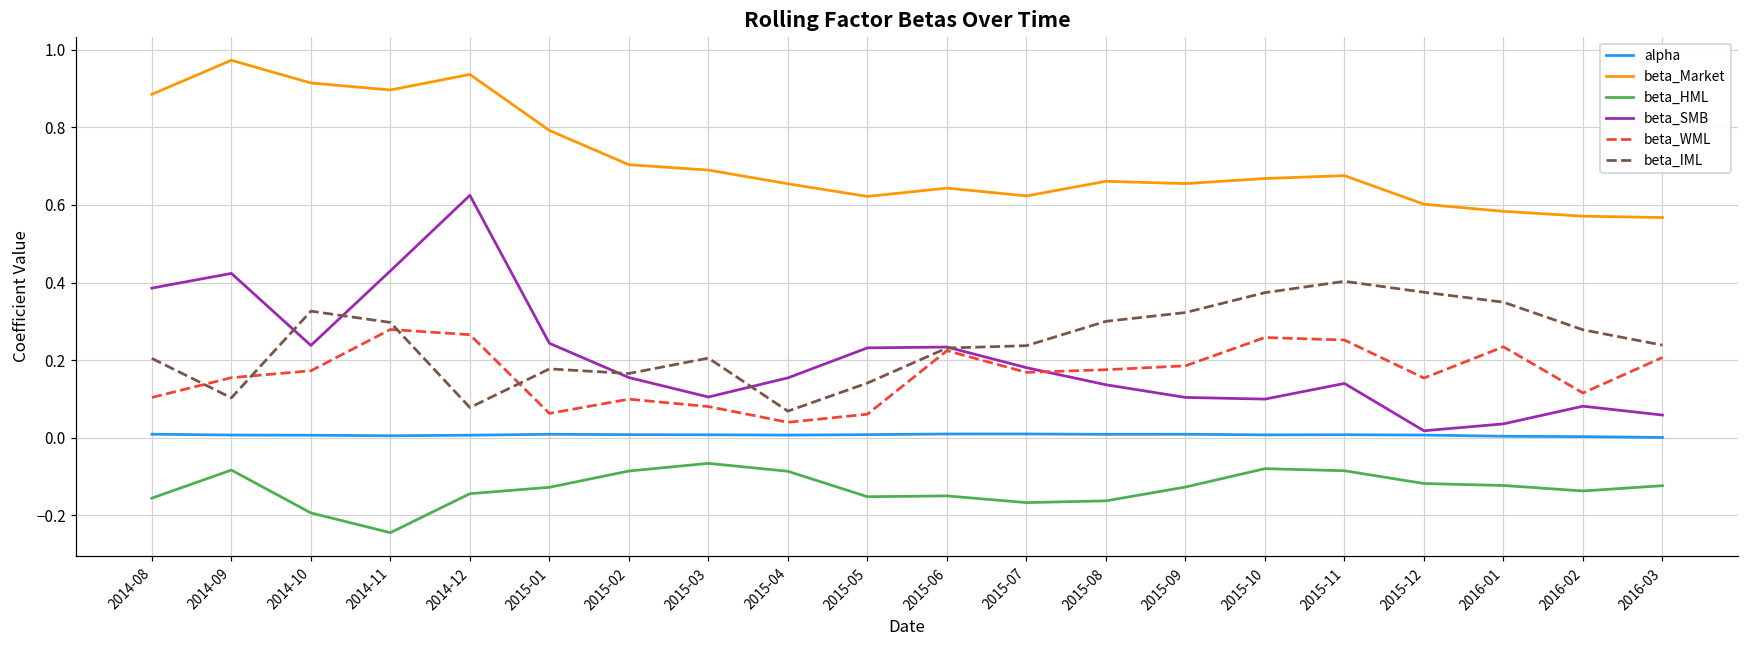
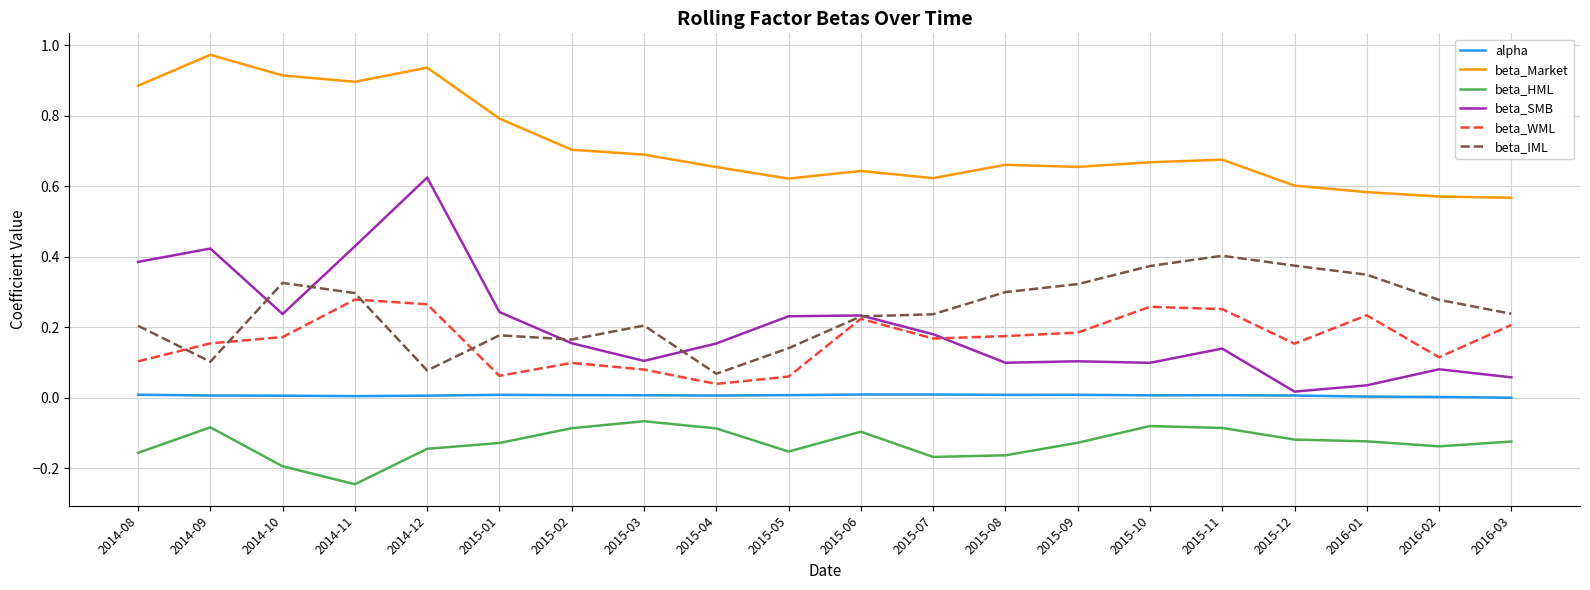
  {
    "alpha": {
      "2014-08": 0.01,
      "2014-09": 0.01,
      "2014-10": 0.01,
      "2014-11": 0.00,
      "2014-12": 0.01,
      "2015-01": 0.01,
      "2015-02": 0.01,
      "2015-03": 0.01,
      "2015-04": 0.01,
      "2015-05": 0.01,
      "2015-06": 0.01,
      "2015-07": 0.01,
      "2015-08": 0.01,
      "2015-09": 0.01,
      "2015-10": 0.01,
      "2015-11": 0.01,
      "2015-12": 0.01,
      "2016-01": 0.00,
      "2016-02": 0.00,
      "2016-03": 0.00
    },
    "beta_Market": {
      "2014-08": 0.89,
      "2014-09": 0.97,
      "2014-10": 0.91,
      "2014-11": 0.90,
      "2014-12": 0.94,
      "2015-01": 0.79,
      "2015-02": 0.70,
      "2015-03": 0.69,
      "2015-04": 0.65,
      "2015-05": 0.62,
      "2015-06": 0.64,
      "2015-07": 0.62,
      "2015-08": 0.66,
      "2015-09": 0.66,
      "2015-10": 0.67,
      "2015-11": 0.68,
      "2015-12": 0.60,
      "2016-01": 0.58,
      "2016-02": 0.57,
      "2016-03": 0.57
    },
    "beta_HML": {
      "2014-08": -0.16,
      "2014-09": -0.08,
      "2014-10": -0.19,
      "2014-11": -0.25,
      "2014-12": -0.14,
      "2015-01": -0.13,
      "2015-02": -0.09,
      "2015-03": -0.07,
      "2015-04": -0.09,
      "2015-05": -0.15,
-     "2015-06": -0.15,
+     "2015-06": -0.10,
      "2015-07": -0.17,
      "2015-08": -0.16,
      "2015-09": -0.13,
      "2015-10": -0.08,
      "2015-11": -0.09,
      "2015-12": -0.12,
      "2016-01": -0.12,
      "2016-02": -0.14,
      "2016-03": -0.12
    },
    "beta_SMB": {
      "2014-08": 0.39,
      "2014-09": 0.42,
      "2014-10": 0.24,
      "2014-11": 0.43,
      "2014-12": 0.62,
      "2015-01": 0.24,
      "2015-02": 0.15,
      "2015-03": 0.10,
      "2015-04": 0.15,
      "2015-05": 0.23,
      "2015-07": 0.18,
-     "2015-08": 0.14,
+     "2015-08": 0.10,
      "2015-09": 0.10,
      "2015-10": 0.10,
      "2015-11": 0.14,
      "2015-12": 0.02,
      "2016-01": 0.04,
      "2016-02": 0.08,
      "2016-03": 0.06
    },
    "beta_WML": {
      "2014-08": 0.10,
      "2014-09": 0.15,
      "2014-10": 0.17,
      "2014-11": 0.28,
      "2014-12": 0.27,
      "2015-01": 0.06,
      "2015-02": 0.10,
      "2015-03": 0.08,
      "2015-04": 0.04,
      "2015-05": 0.06,
      "2015-07": 0.17,
      "2015-08": 0.18,
      "2015-09": 0.19,
      "2015-10": 0.26,
      "2015-11": 0.25,
      "2015-12": 0.15,
      "2016-01": 0.23,
      "2016-02": 0.12,
      "2016-03": 0.21
    },
    "beta_IML": {
      "2014-08": 0.20,
      "2014-09": 0.10,
      "2014-10": 0.33,
      "2014-11": 0.30,
      "2014-12": 0.08,
      "2015-01": 0.18,
      "2015-02": 0.17,
      "2015-03": 0.21,
      "2015-04": 0.07,
      "2015-05": 0.14,
      "2015-07": 0.24,
      "2015-08": 0.30,
      "2015-09": 0.32,
      "2015-10": 0.37,
      "2015-11": 0.40,
      "2015-12": 0.37,
      "2016-01": 0.35,
      "2016-02": 0.28,
      "2016-03": 0.24
    }
  }
